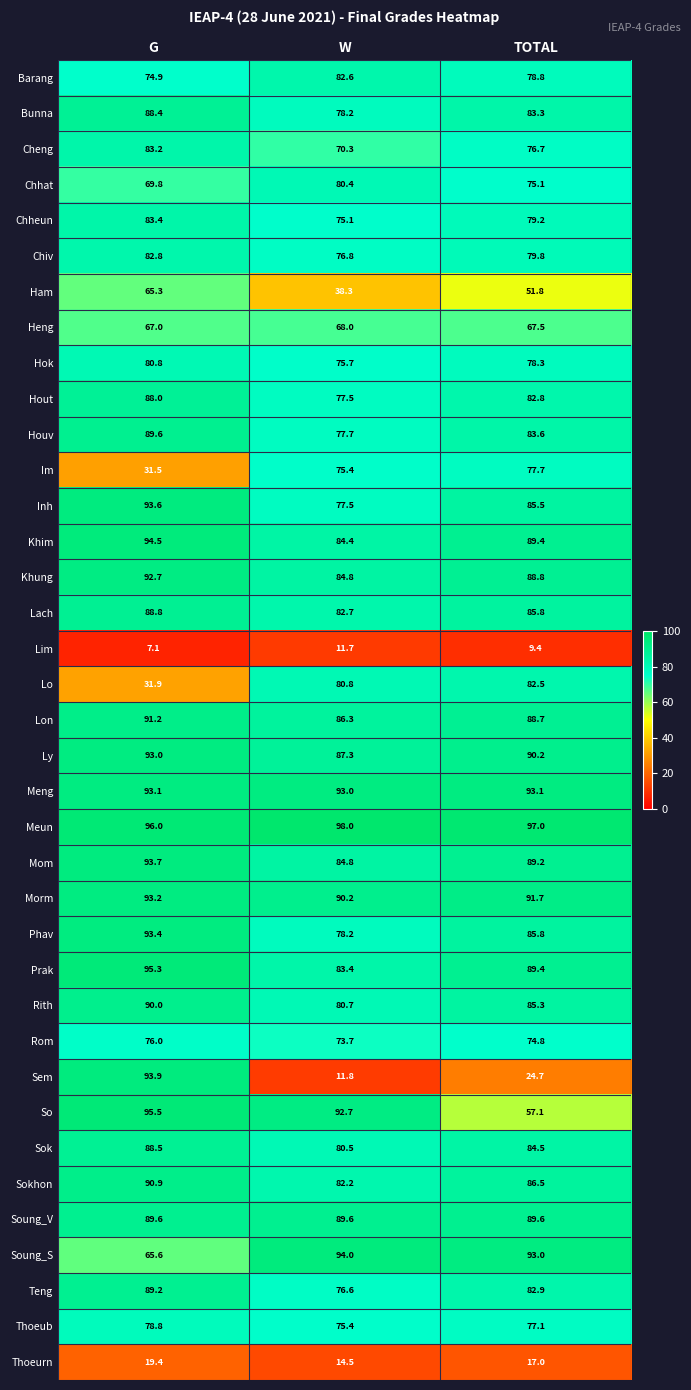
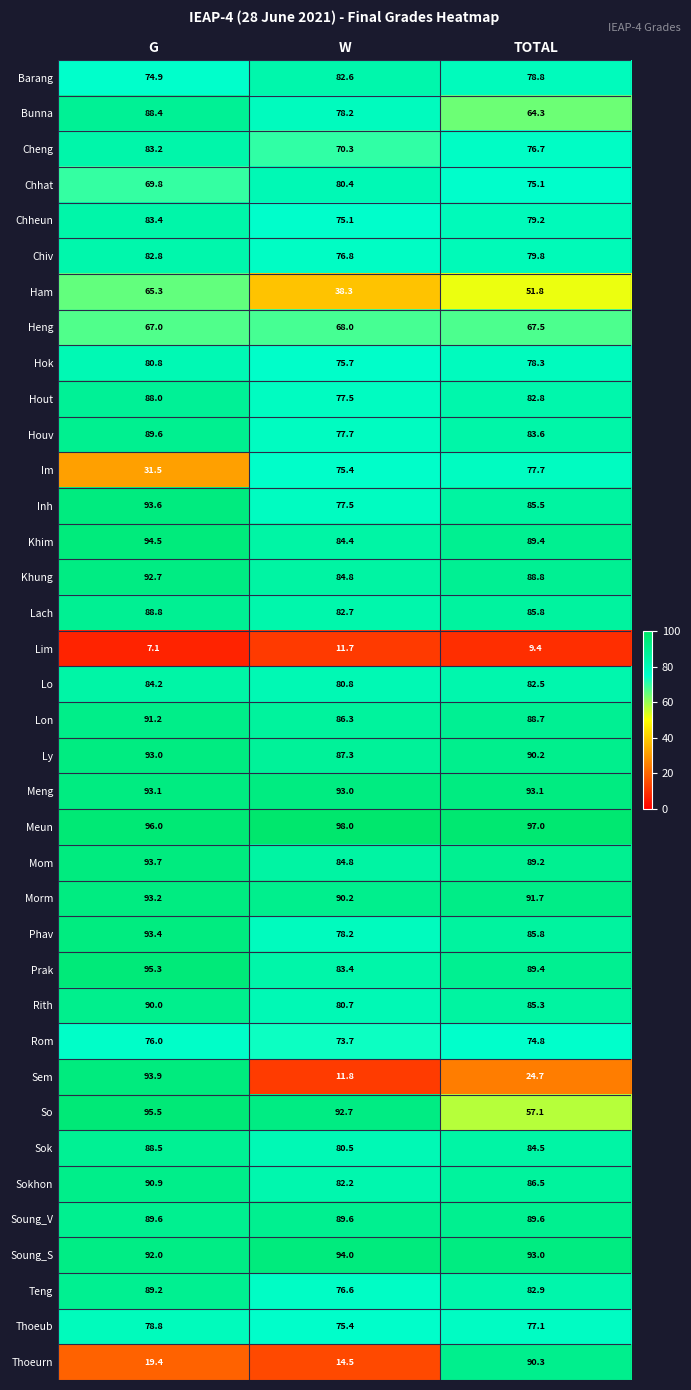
  {
    "Barang": {
      "G": 74.9,
      "W": 82.6,
      "TOTAL": 78.8
    },
    "Bunna": {
      "G": 88.4,
      "W": 78.2,
-     "TOTAL": 83.3
+     "TOTAL": 64.3
    },
    "Cheng": {
      "G": 83.2,
      "W": 70.3,
      "TOTAL": 76.7
    },
    "Chhat": {
      "G": 69.8,
      "W": 80.4,
      "TOTAL": 75.1
    },
    "Chheun": {
      "G": 83.4,
      "W": 75.1,
      "TOTAL": 79.2
    },
    "Chiv": {
      "G": 82.8,
      "W": 76.8,
      "TOTAL": 79.8
    },
    "Ham": {
      "G": 65.3,
      "W": 38.3,
      "TOTAL": 51.8
    },
    "Heng": {
      "G": 67.0,
      "W": 68.0,
      "TOTAL": 67.5
    },
    "Hok": {
      "G": 80.8,
      "W": 75.7,
      "TOTAL": 78.3
    },
    "Hout": {
      "G": 88.0,
      "W": 77.5,
      "TOTAL": 82.8
    },
    "Houv": {
      "G": 89.6,
      "W": 77.7,
      "TOTAL": 83.6
    },
    "Im": {
      "G": 31.5,
      "W": 75.4,
      "TOTAL": 77.7
    },
    "Inh": {
      "G": 93.6,
      "W": 77.5,
      "TOTAL": 85.5
    },
    "Khim": {
      "G": 94.5,
      "W": 84.4,
      "TOTAL": 89.4
    },
    "Khung": {
      "G": 92.7,
      "W": 84.8,
      "TOTAL": 88.8
    },
    "Lach": {
      "G": 88.8,
      "W": 82.7,
      "TOTAL": 85.8
    },
    "Lim": {
      "G": 7.1,
      "W": 11.7,
      "TOTAL": 9.4
    },
    "Lo": {
-     "G": 31.9,
+     "G": 84.2,
      "W": 80.8,
      "TOTAL": 82.5
    },
    "Lon": {
      "G": 91.2,
      "W": 86.3,
      "TOTAL": 88.7
    },
    "Ly": {
      "G": 93.0,
      "W": 87.3,
      "TOTAL": 90.2
    },
    "Meng": {
      "G": 93.1,
      "W": 93.0,
      "TOTAL": 93.1
    },
    "Meun": {
      "G": 96.0,
      "W": 98.0,
      "TOTAL": 97.0
    },
    "Mom": {
      "G": 93.7,
      "W": 84.8,
      "TOTAL": 89.2
    },
    "Morm": {
      "G": 93.2,
      "W": 90.2,
      "TOTAL": 91.7
    },
    "Phav": {
      "G": 93.4,
      "W": 78.2,
      "TOTAL": 85.8
    },
    "Prak": {
      "G": 95.3,
      "W": 83.4,
      "TOTAL": 89.4
    },
    "Rith": {
      "G": 90.0,
      "W": 80.7,
      "TOTAL": 85.3
    },
    "Rom": {
      "G": 76.0,
      "W": 73.7,
      "TOTAL": 74.8
    },
    "Sem": {
      "G": 93.9,
      "W": 11.8,
      "TOTAL": 24.7
    },
    "So": {
      "G": 95.5,
      "W": 92.7,
      "TOTAL": 57.1
    },
    "Sok": {
      "G": 88.5,
      "W": 80.5,
      "TOTAL": 84.5
    },
    "Sokhon": {
      "G": 90.9,
      "W": 82.2,
      "TOTAL": 86.5
    },
    "Soung_V": {
      "G": 89.6,
      "W": 89.6,
      "TOTAL": 89.6
    },
    "Soung_S": {
-     "G": 65.6,
+     "G": 92.0,
      "W": 94.0,
      "TOTAL": 93.0
    },
    "Teng": {
      "G": 89.2,
      "W": 76.6,
      "TOTAL": 82.9
    },
    "Thoeub": {
      "G": 78.8,
      "W": 75.4,
      "TOTAL": 77.1
    },
    "Thoeurn": {
      "G": 19.4,
      "W": 14.5,
-     "TOTAL": 17.0
+     "TOTAL": 90.3
    }
  }
